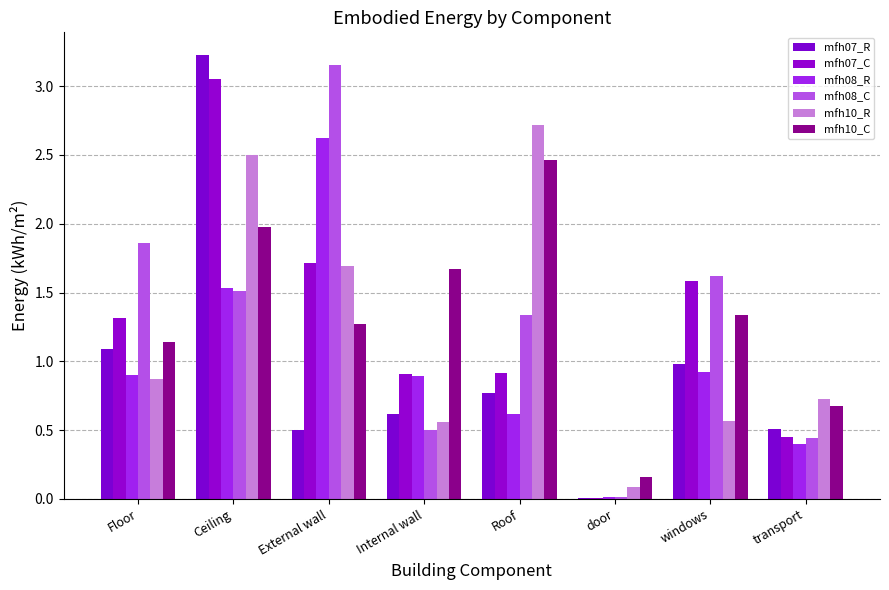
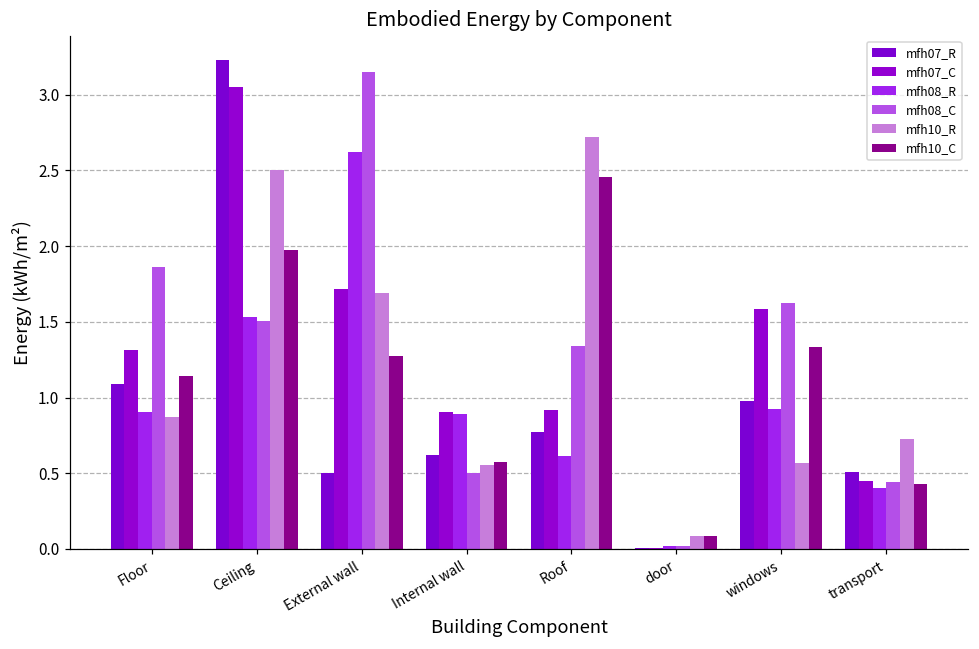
  {
    "mfh10_C": {
      "Floor": 1.14,
      "Ceiling": 1.97,
      "External wall": 1.27,
-     "Internal wall": 1.67,
+     "Internal wall": 0.58,
      "Roof": 2.46,
-     "door": 0.16,
+     "door": 0.08,
      "windows": 1.34,
-     "transport": 0.67
+     "transport": 0.43
    }
  }
